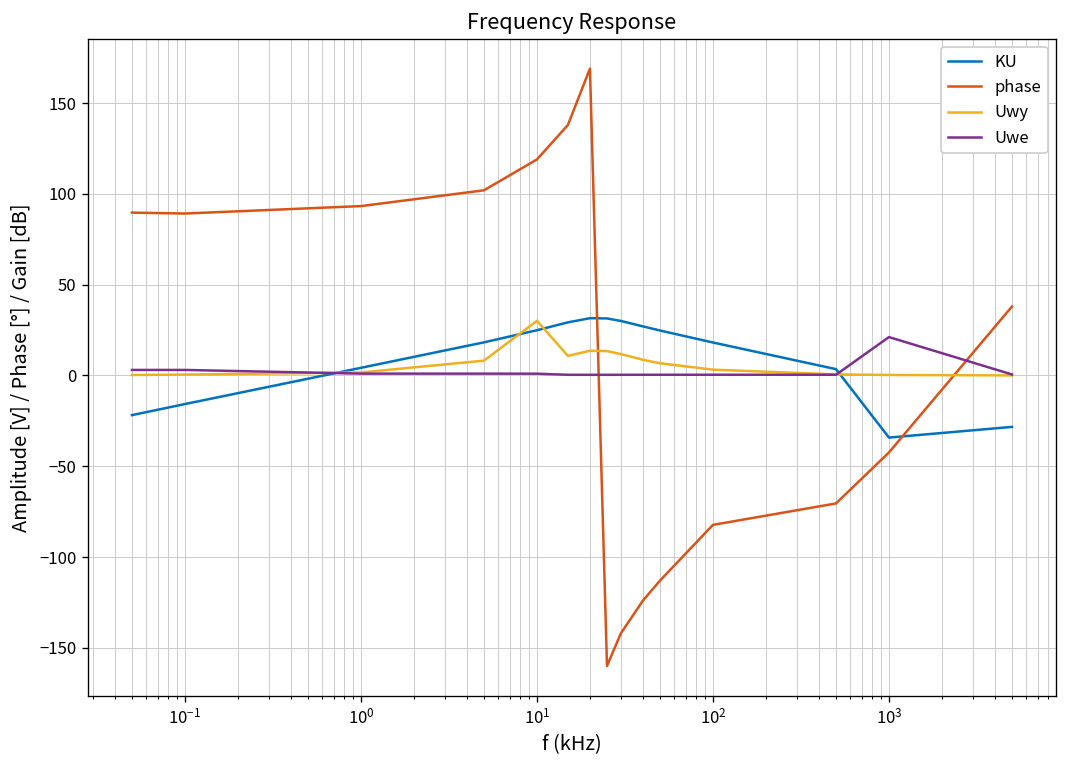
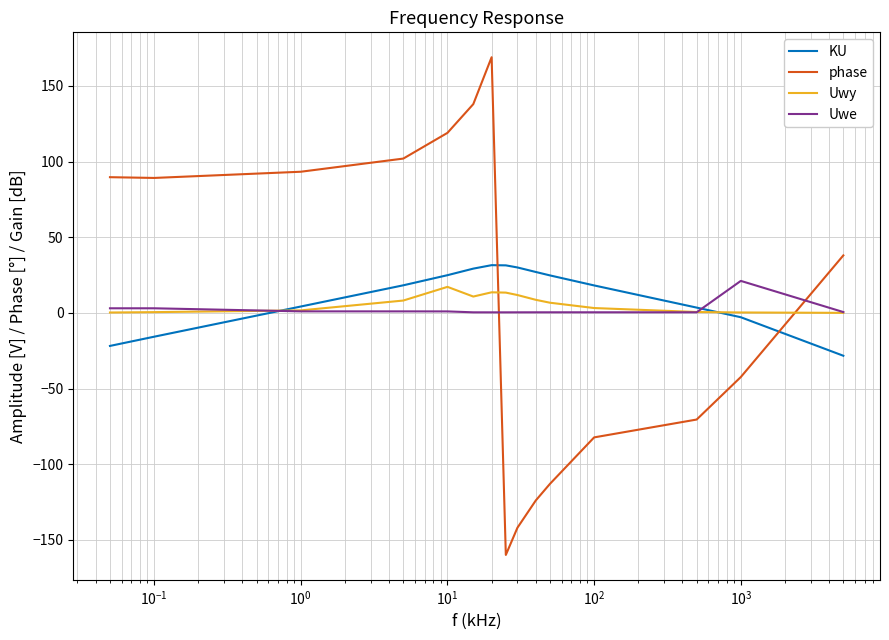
  {
    "KU": {
      "10^-1": -16,
      "10^0": 4,
      "10^1": 25,
      "10^2": 18,
-     "10^3": -34
+     "10^3": -3
    },
    "phase": {
      "10^-1": 89,
      "10^0": 93,
      "10^1": 119,
      "10^2": -82,
      "10^3": -42
    },
    "Uwy": {
      "10^-1": 0,
-     "10^1": 30,
+     "10^1": 17,
      "10^2": 3,
      "10^3": 0
    },
    "Uwe": {
      "10^-1": 3,
      "10^1": 1,
      "10^2": 0,
      "10^3": 21
    }
  }
